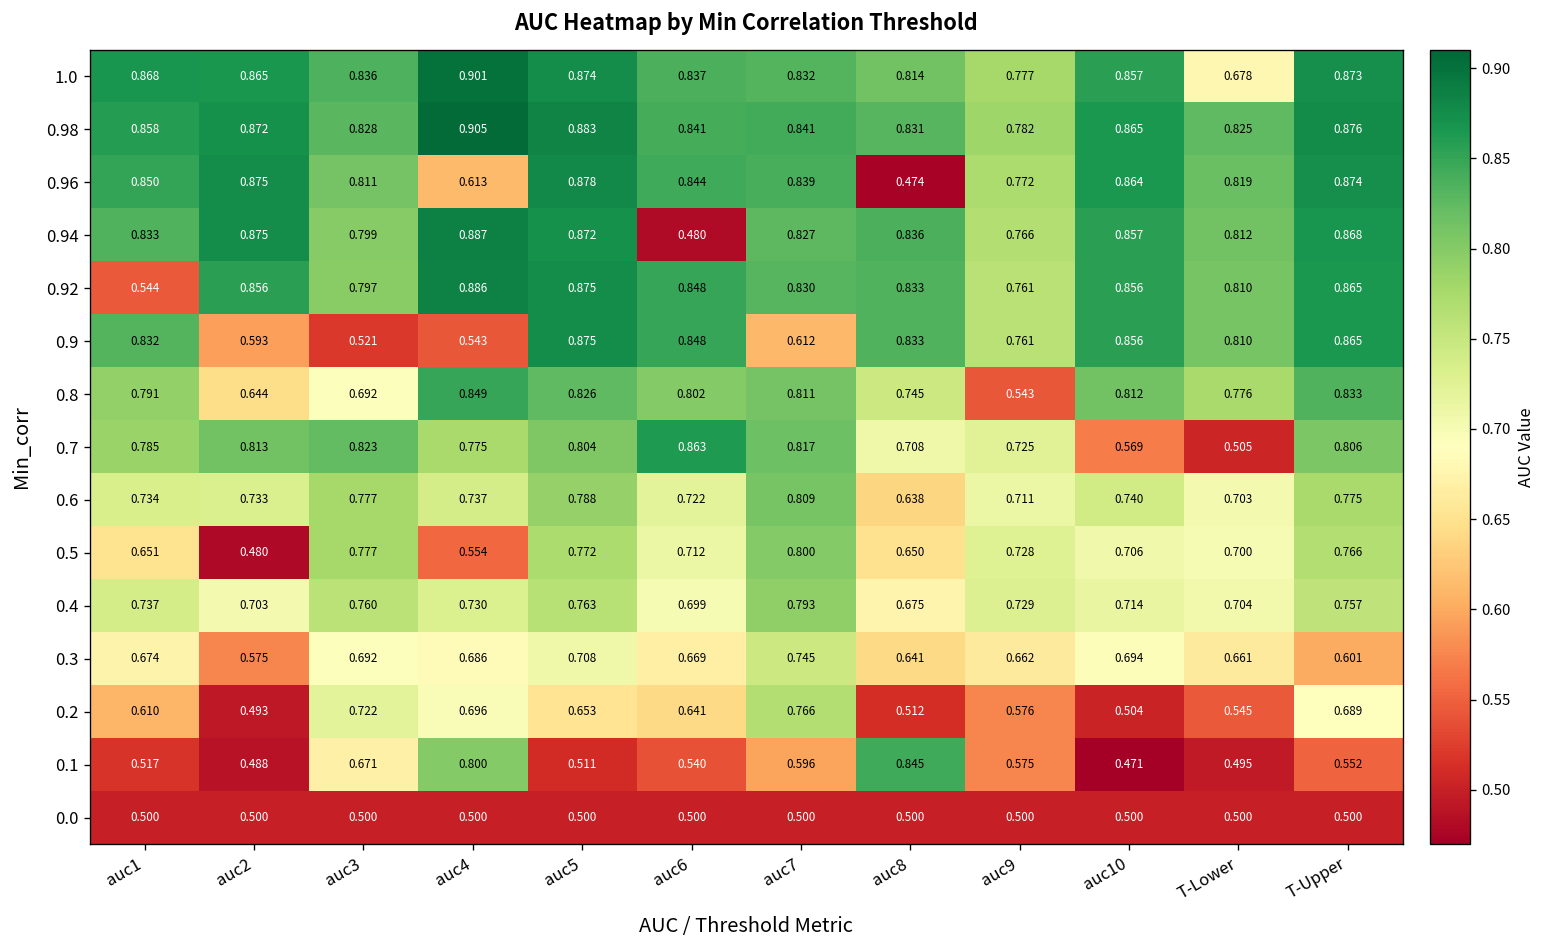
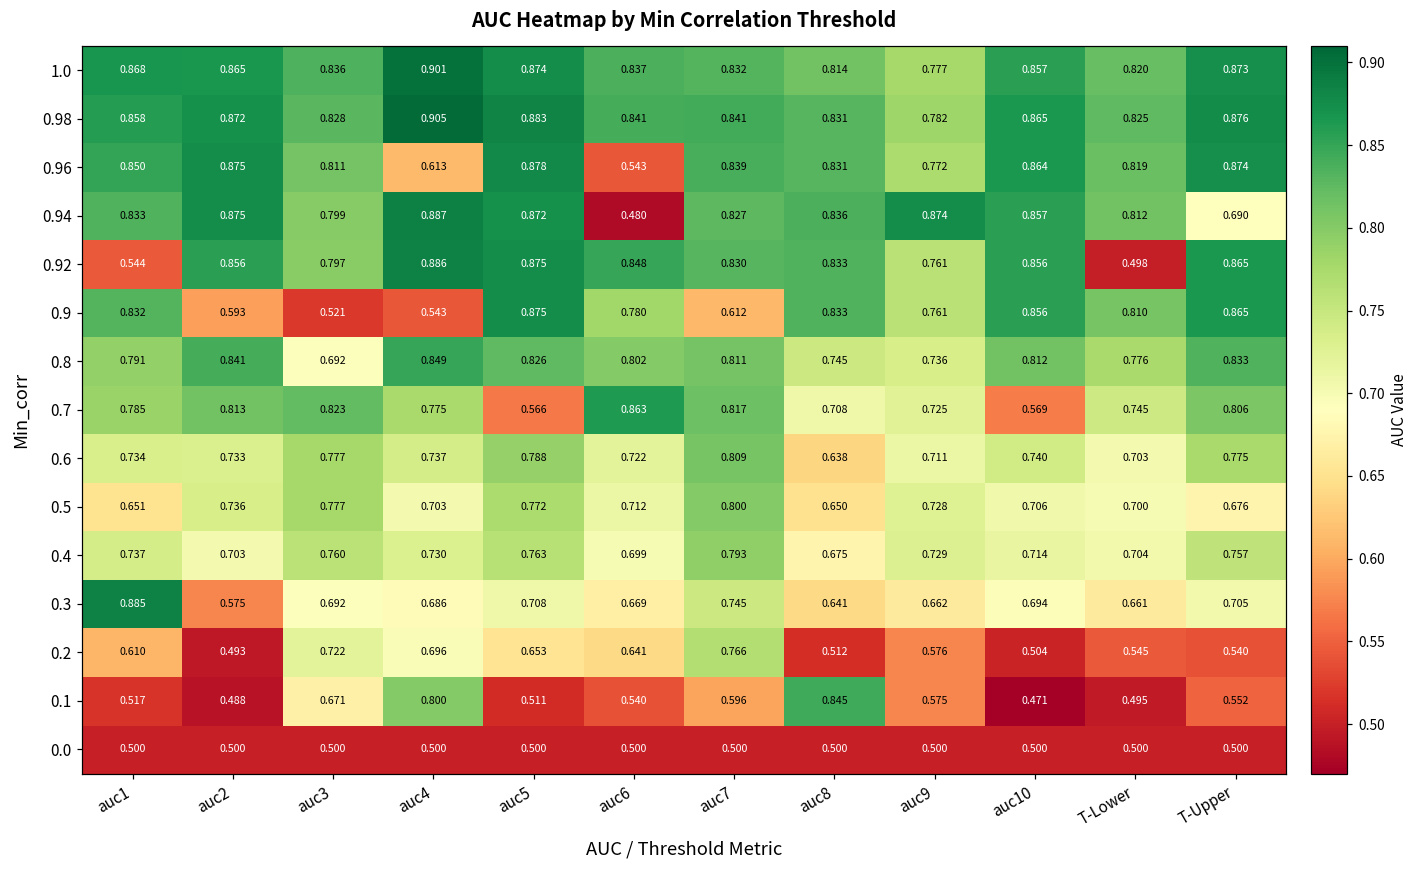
  {
    "1.0": {
      "auc1": 0.868,
      "auc2": 0.865,
      "auc3": 0.836,
      "auc4": 0.901,
      "auc5": 0.874,
      "auc6": 0.837,
      "auc7": 0.832,
      "auc8": 0.814,
      "auc9": 0.777,
      "auc10": 0.857,
-     "T-Lower": 0.678,
+     "T-Lower": 0.820,
      "T-Upper": 0.873
    },
    "0.98": {
      "auc1": 0.858,
      "auc2": 0.872,
      "auc3": 0.828,
      "auc4": 0.905,
      "auc5": 0.883,
      "auc6": 0.841,
      "auc7": 0.841,
      "auc8": 0.831,
      "auc9": 0.782,
      "auc10": 0.865,
      "T-Lower": 0.825,
      "T-Upper": 0.876
    },
    "0.96": {
      "auc1": 0.850,
      "auc2": 0.875,
      "auc3": 0.811,
      "auc4": 0.613,
      "auc5": 0.878,
-     "auc6": 0.844,
+     "auc6": 0.543,
      "auc7": 0.839,
-     "auc8": 0.474,
+     "auc8": 0.831,
      "auc9": 0.772,
      "auc10": 0.864,
      "T-Lower": 0.819,
      "T-Upper": 0.874
    },
    "0.94": {
      "auc1": 0.833,
      "auc2": 0.875,
      "auc3": 0.799,
      "auc4": 0.887,
      "auc5": 0.872,
      "auc6": 0.480,
      "auc7": 0.827,
      "auc8": 0.836,
-     "auc9": 0.766,
+     "auc9": 0.874,
      "auc10": 0.857,
      "T-Lower": 0.812,
-     "T-Upper": 0.868
+     "T-Upper": 0.690
    },
    "0.92": {
      "auc1": 0.544,
      "auc2": 0.856,
      "auc3": 0.797,
      "auc4": 0.886,
      "auc5": 0.875,
      "auc6": 0.848,
      "auc7": 0.830,
      "auc8": 0.833,
      "auc9": 0.761,
      "auc10": 0.856,
-     "T-Lower": 0.810,
+     "T-Lower": 0.498,
      "T-Upper": 0.865
    },
    "0.9": {
      "auc1": 0.832,
      "auc2": 0.593,
      "auc3": 0.521,
      "auc4": 0.543,
      "auc5": 0.875,
-     "auc6": 0.848,
+     "auc6": 0.780,
      "auc7": 0.612,
      "auc8": 0.833,
      "auc9": 0.761,
      "auc10": 0.856,
      "T-Lower": 0.810,
      "T-Upper": 0.865
    },
    "0.8": {
      "auc1": 0.791,
-     "auc2": 0.644,
+     "auc2": 0.841,
      "auc3": 0.692,
      "auc4": 0.849,
      "auc5": 0.826,
      "auc6": 0.802,
      "auc7": 0.811,
      "auc8": 0.745,
-     "auc9": 0.543,
+     "auc9": 0.736,
      "auc10": 0.812,
      "T-Lower": 0.776,
      "T-Upper": 0.833
    },
    "0.7": {
      "auc1": 0.785,
      "auc2": 0.813,
      "auc3": 0.823,
      "auc4": 0.775,
-     "auc5": 0.804,
+     "auc5": 0.566,
      "auc6": 0.863,
      "auc7": 0.817,
      "auc8": 0.708,
      "auc9": 0.725,
      "auc10": 0.569,
-     "T-Lower": 0.505,
+     "T-Lower": 0.745,
      "T-Upper": 0.806
    },
    "0.6": {
      "auc1": 0.734,
      "auc2": 0.733,
      "auc3": 0.777,
      "auc4": 0.737,
      "auc5": 0.788,
      "auc6": 0.722,
      "auc7": 0.809,
      "auc8": 0.638,
      "auc9": 0.711,
      "auc10": 0.740,
      "T-Lower": 0.703,
      "T-Upper": 0.775
    },
    "0.5": {
      "auc1": 0.651,
-     "auc2": 0.480,
+     "auc2": 0.736,
      "auc3": 0.777,
-     "auc4": 0.554,
+     "auc4": 0.703,
      "auc5": 0.772,
      "auc6": 0.712,
      "auc7": 0.800,
      "auc8": 0.650,
      "auc9": 0.728,
      "auc10": 0.706,
      "T-Lower": 0.700,
-     "T-Upper": 0.766
+     "T-Upper": 0.676
    },
    "0.4": {
      "auc1": 0.737,
      "auc2": 0.703,
      "auc3": 0.760,
      "auc4": 0.730,
      "auc5": 0.763,
      "auc6": 0.699,
      "auc7": 0.793,
      "auc8": 0.675,
      "auc9": 0.729,
      "auc10": 0.714,
      "T-Lower": 0.704,
      "T-Upper": 0.757
    },
    "0.3": {
-     "auc1": 0.674,
+     "auc1": 0.885,
      "auc2": 0.575,
      "auc3": 0.692,
      "auc4": 0.686,
      "auc5": 0.708,
      "auc6": 0.669,
      "auc7": 0.745,
      "auc8": 0.641,
      "auc9": 0.662,
      "auc10": 0.694,
      "T-Lower": 0.661,
-     "T-Upper": 0.601
+     "T-Upper": 0.705
    },
    "0.2": {
      "auc1": 0.610,
      "auc2": 0.493,
      "auc3": 0.722,
      "auc4": 0.696,
      "auc5": 0.653,
      "auc6": 0.641,
      "auc7": 0.766,
      "auc8": 0.512,
      "auc9": 0.576,
      "auc10": 0.504,
      "T-Lower": 0.545,
-     "T-Upper": 0.689
+     "T-Upper": 0.540
    },
    "0.1": {
      "auc1": 0.517,
      "auc2": 0.488,
      "auc3": 0.671,
      "auc4": 0.800,
      "auc5": 0.511,
      "auc6": 0.540,
      "auc7": 0.596,
      "auc8": 0.845,
      "auc9": 0.575,
      "auc10": 0.471,
      "T-Lower": 0.495,
      "T-Upper": 0.552
    },
    "0.0": {
      "auc1": 0.500,
      "auc2": 0.500,
      "auc3": 0.500,
      "auc4": 0.500,
      "auc5": 0.500,
      "auc6": 0.500,
      "auc7": 0.500,
      "auc8": 0.500,
      "auc9": 0.500,
      "auc10": 0.500,
      "T-Lower": 0.500,
      "T-Upper": 0.500
    }
  }
